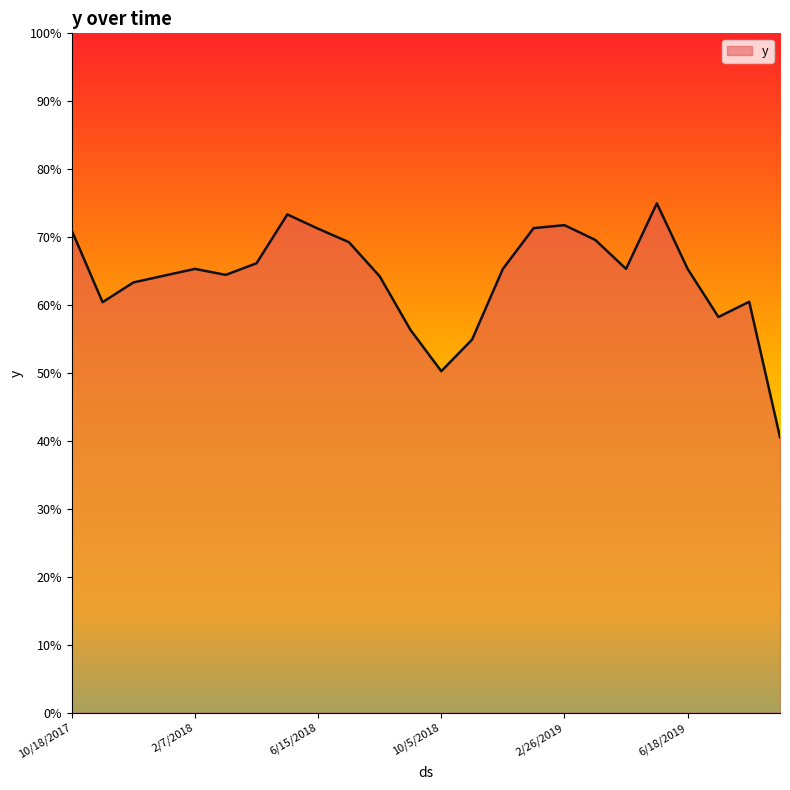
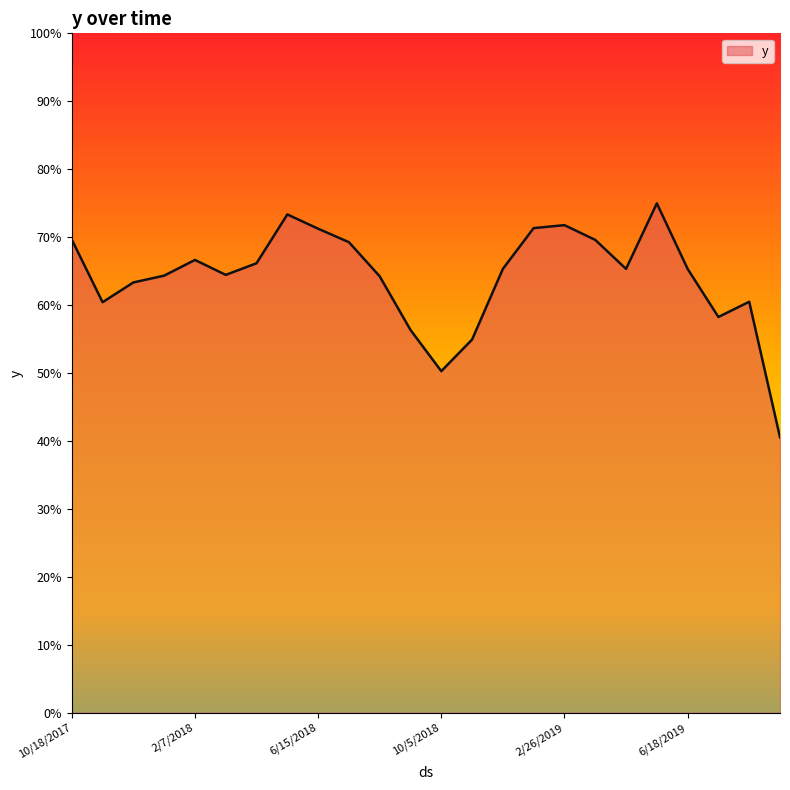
  {
-   "10/18/2017": "71%",
-   "2/7/2018": "65%",
+   "10/18/2017": "70%",
+   "2/7/2018": "67%",
    "6/15/2018": "71%",
    "10/5/2018": "50%",
    "2/26/2019": "72%",
    "6/18/2019": "65%"
  }
